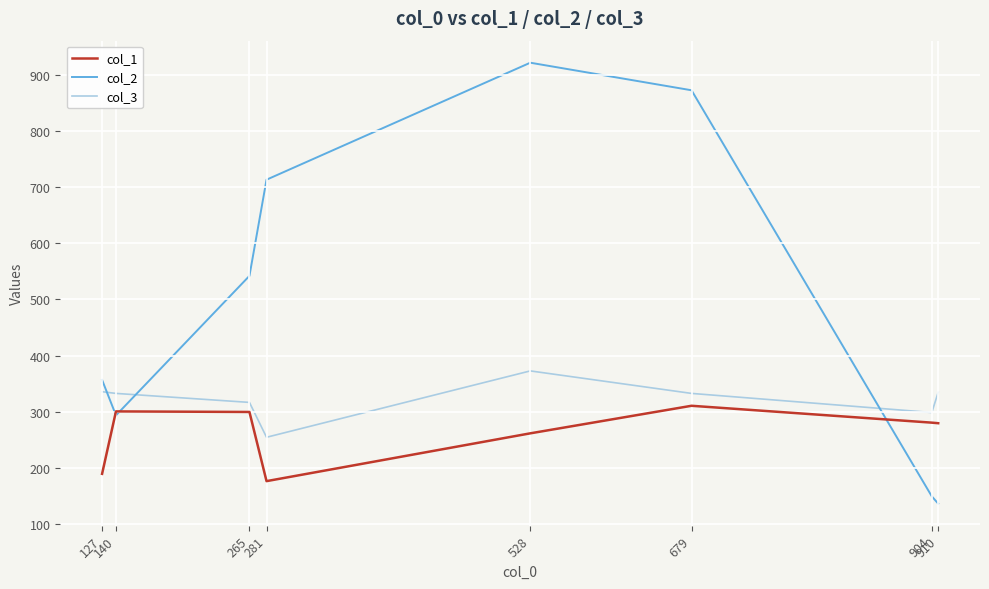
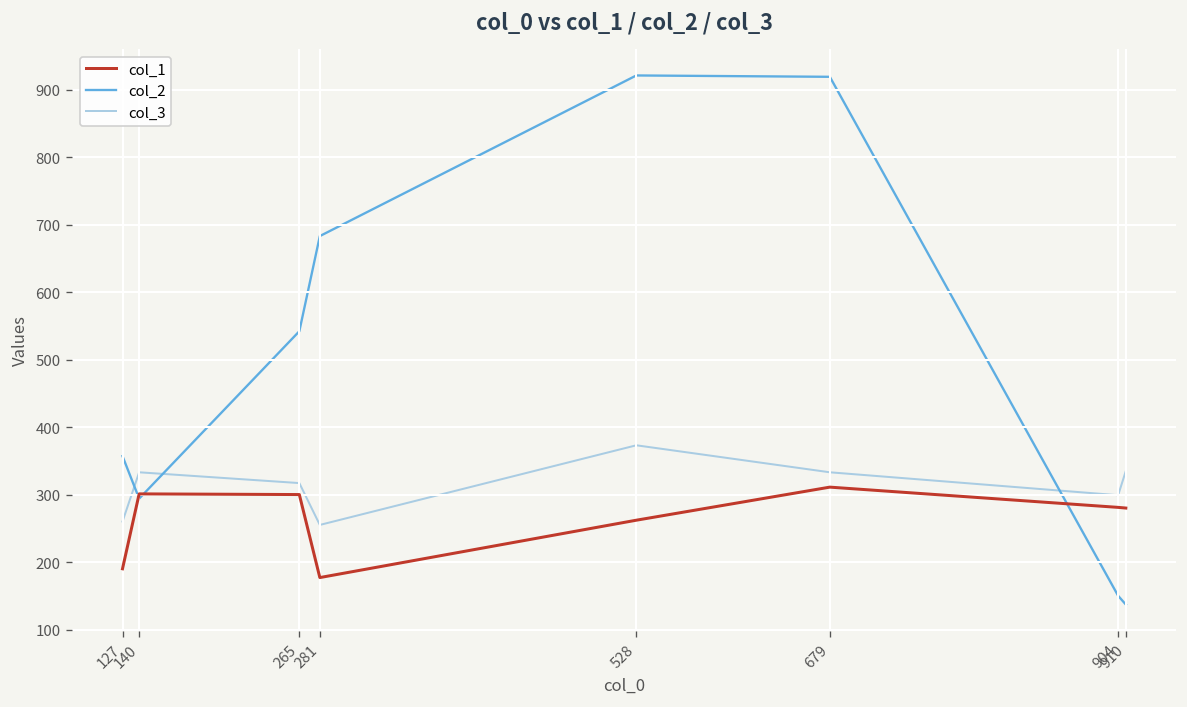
  {
    "col_1": {
      "127": 190,
      "140": 300,
      "265": 300,
      "281": 180,
      "528": 260,
      "679": 310,
      "904": 280,
      "910": 280
    },
    "col_2": {
      "127": 360,
      "140": 290,
      "265": 540,
-     "281": 710,
+     "281": 680,
      "528": 920,
-     "679": 870,
+     "679": 920,
      "904": 150,
      "910": 140
    },
    "col_3": {
-     "127": 340,
+     "127": 260,
      "140": 330,
      "265": 320,
      "281": 260,
      "528": 370,
      "679": 330,
      "904": 300,
      "910": 340
    }
  }
